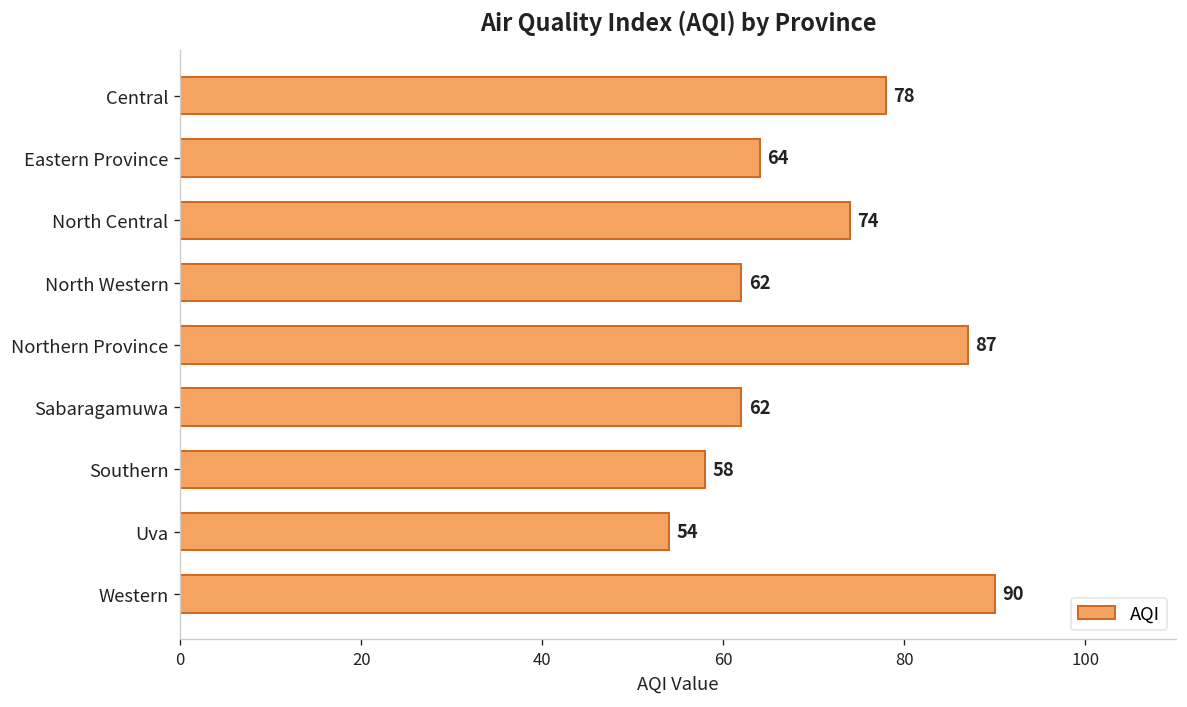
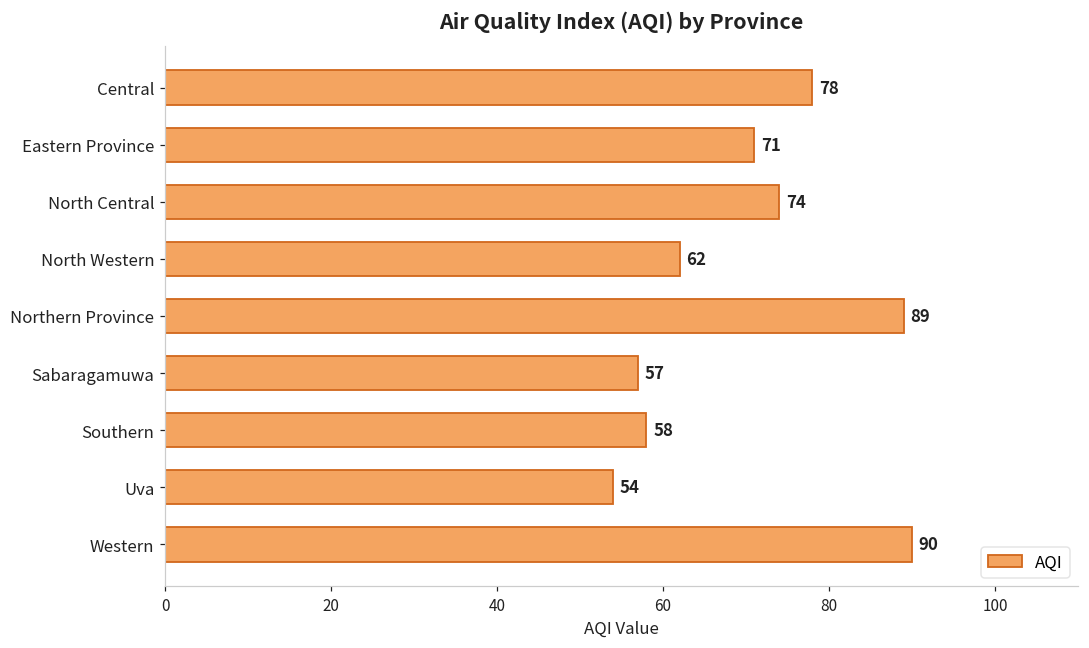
  {
    "Central": 78,
-   "Eastern Province": 64,
+   "Eastern Province": 71,
    "North Central": 74,
    "North Western": 62,
-   "Northern Province": 87,
-   "Sabaragamuwa": 62,
+   "Northern Province": 89,
+   "Sabaragamuwa": 57,
    "Southern": 58,
    "Uva": 54,
    "Western": 90
  }
